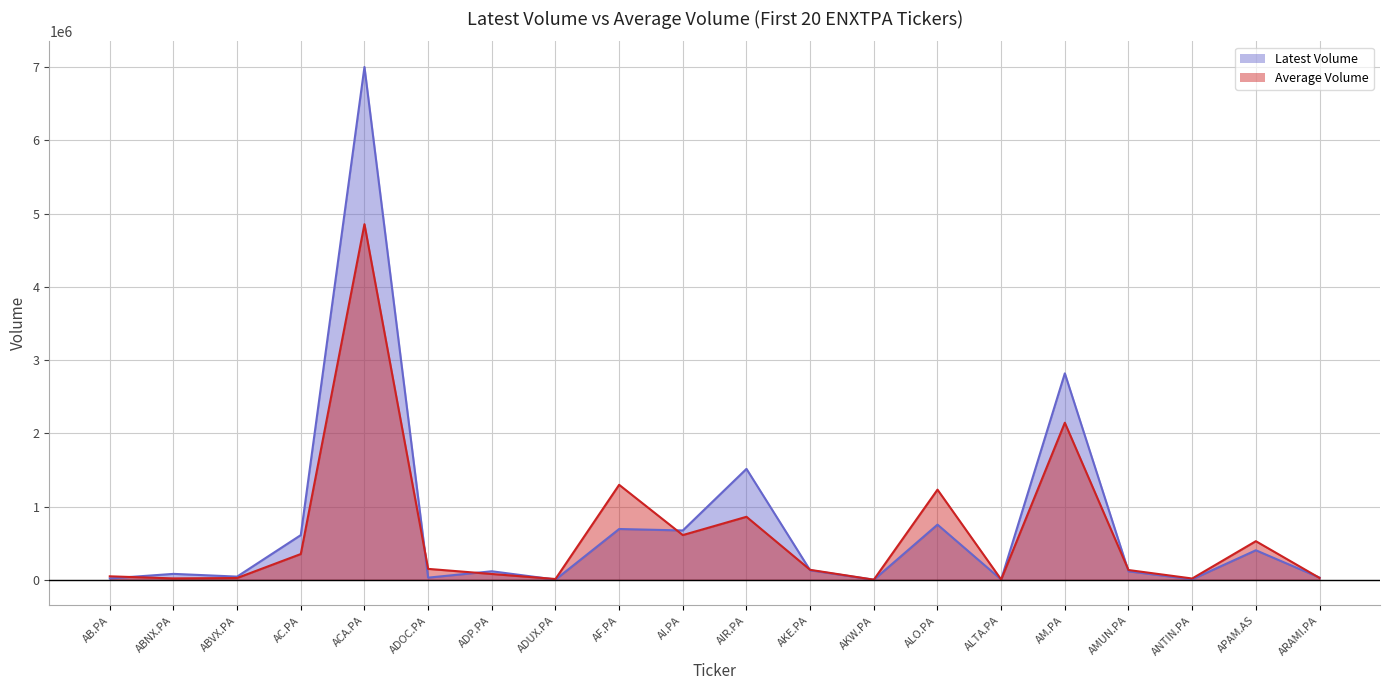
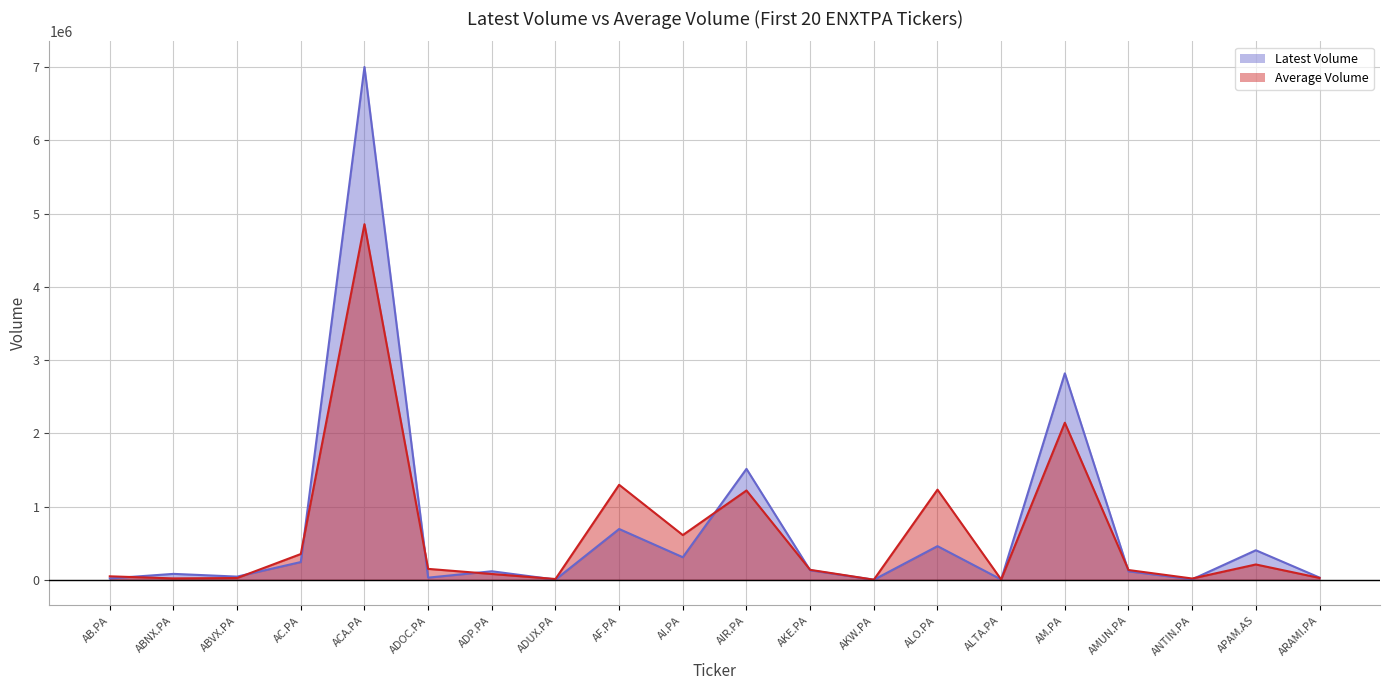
  {
    "Latest Volume": {
      "ABNX.PA": 100000,
-     "AC.PA": 600000,
+     "AC.PA": 200000,
      "ACA.PA": 7000000,
      "ADOC.PA": 0,
      "ADP.PA": 100000,
      "AF.PA": 700000,
-     "AI.PA": 700000,
+     "AI.PA": 300000,
      "AIR.PA": 1500000,
-     "ALO.PA": 800000,
+     "ALO.PA": 500000,
      "AM.PA": 2800000,
      "APAM.AS": 400000
    },
    "Average Volume": {
      "ABNX.PA": 0,
      "AC.PA": 400000,
      "ACA.PA": 4900000,
      "ADOC.PA": 100000,
      "ADP.PA": 100000,
      "AF.PA": 1300000,
      "AI.PA": 600000,
-     "AIR.PA": 900000,
+     "AIR.PA": 1200000,
      "ALO.PA": 1200000,
      "AM.PA": 2100000,
-     "APAM.AS": 500000
+     "APAM.AS": 200000
    }
  }
